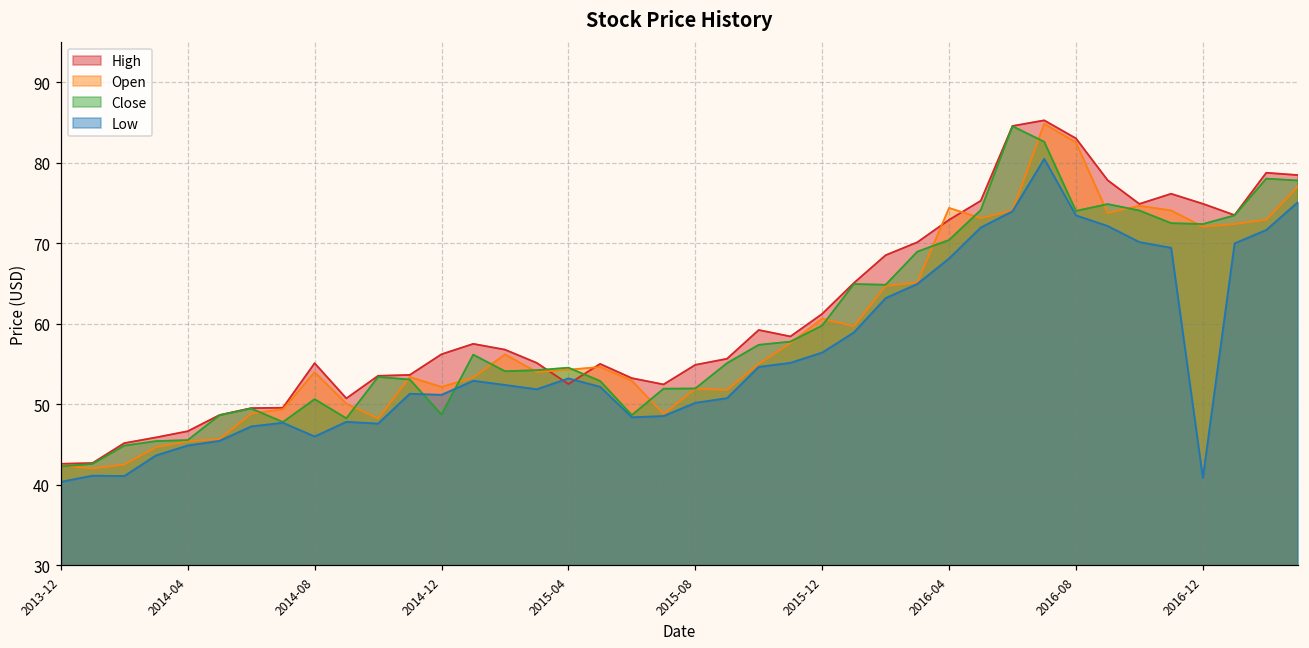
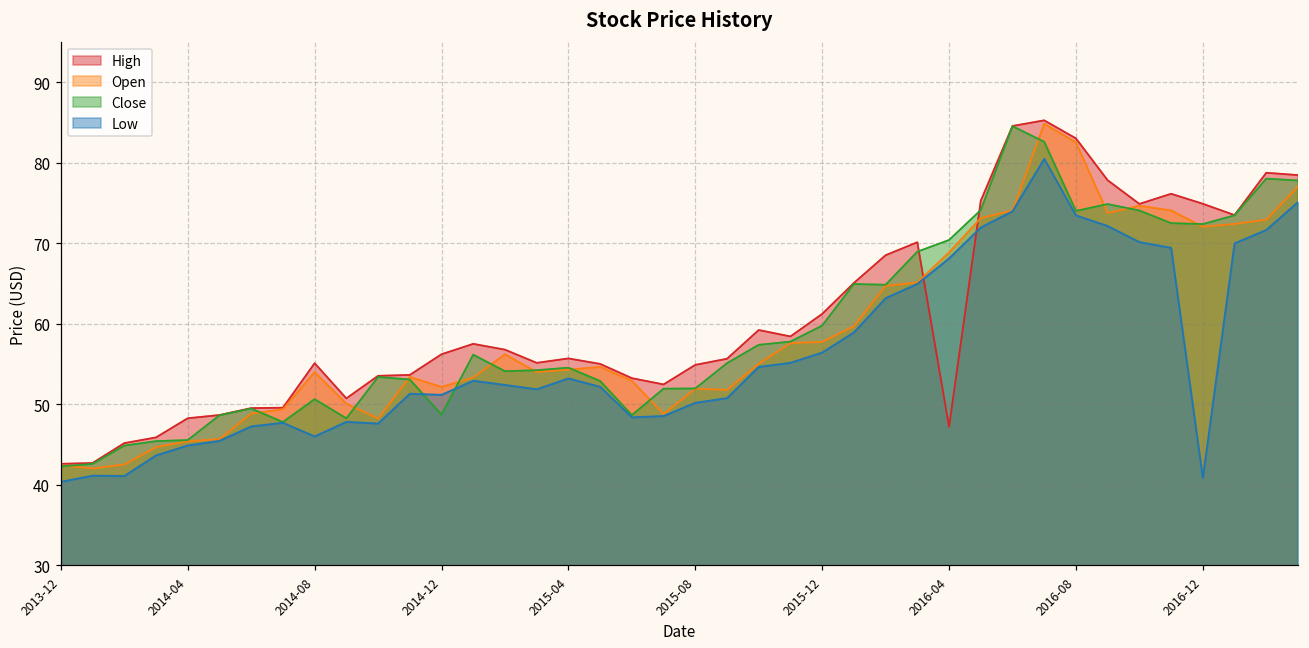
  {
    "High": {
-     "2014-04": 47,
+     "2014-04": 48,
      "2014-08": 55,
      "2014-12": 56,
-     "2015-04": 52,
+     "2015-04": 56,
      "2015-08": 55,
      "2015-12": 61,
-     "2016-04": 73,
+     "2016-04": 47,
      "2016-08": 83,
      "2016-12": 75
    },
    "Open": {
      "2014-08": 54,
      "2014-12": 52,
-     "2015-12": 61,
-     "2016-04": 74,
+     "2015-12": 58,
+     "2016-04": 69,
      "2016-08": 83
    },
    "Close": {
      "2014-08": 51,
      "2014-12": 49,
      "2015-12": 60,
      "2016-04": 70,
      "2016-08": 74
    },
    "Low": {
      "2013-12": 40,
      "2014-04": 45,
      "2014-08": 46,
      "2014-12": 51,
      "2015-04": 53,
      "2015-08": 50,
      "2015-12": 56,
      "2016-04": 68,
      "2016-08": 73,
      "2016-12": 41
    }
  }
